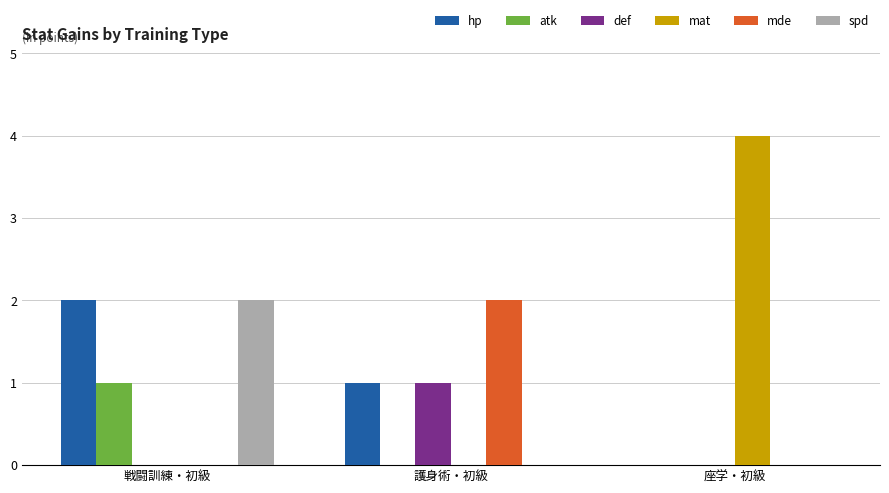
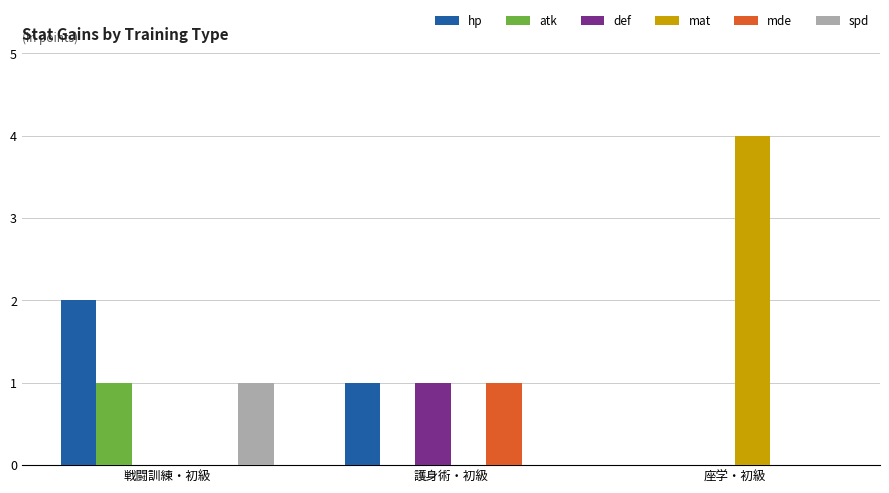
  {
    "hp": {
      "戦闘訓練・初級": 2,
      "護身術・初級": 1,
      "座学・初級": 0
    },
    "atk": {
      "戦闘訓練・初級": 1,
      "護身術・初級": 0,
      "座学・初級": 0
    },
    "def": {
      "戦闘訓練・初級": 0,
      "護身術・初級": 1,
      "座学・初級": 0
    },
    "mat": {
      "戦闘訓練・初級": 0,
      "護身術・初級": 0,
      "座学・初級": 4
    },
    "mde": {
      "戦闘訓練・初級": 0,
-     "護身術・初級": 2,
+     "護身術・初級": 1,
      "座学・初級": 0
    },
    "spd": {
-     "戦闘訓練・初級": 2,
+     "戦闘訓練・初級": 1,
      "護身術・初級": 0,
      "座学・初級": 0
    }
  }
